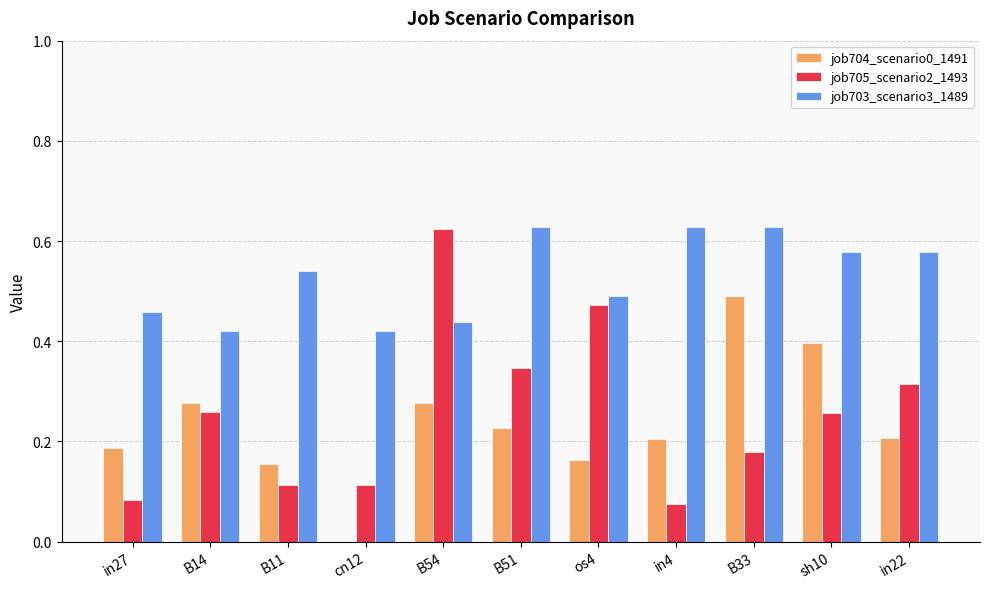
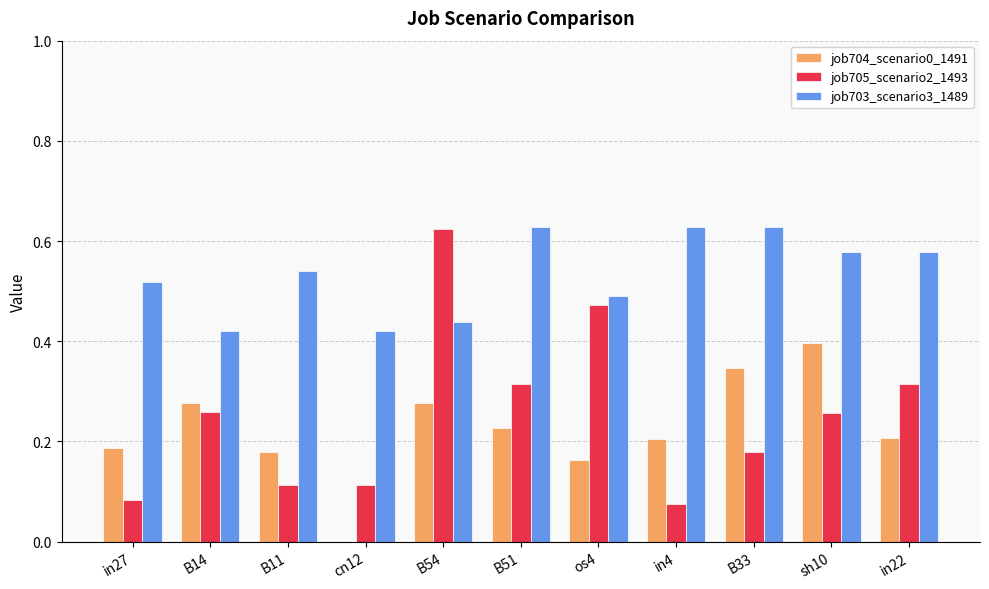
  {
    "job704_scenario0_1491": {
      "in27": 0.19,
      "B14": 0.28,
-     "B11": 0.15,
+     "B11": 0.18,
      "cn12": 0.00,
      "B54": 0.28,
      "B51": 0.23,
      "os4": 0.16,
      "in4": 0.21,
-     "B33": 0.49,
+     "B33": 0.35,
      "sh10": 0.40,
      "in22": 0.21
    },
    "job705_scenario2_1493": {
      "in27": 0.08,
      "B14": 0.26,
      "B11": 0.11,
      "cn12": 0.11,
      "B54": 0.62,
-     "B51": 0.35,
+     "B51": 0.31,
      "os4": 0.47,
      "in4": 0.07,
      "B33": 0.18,
      "sh10": 0.26,
      "in22": 0.31
    },
    "job703_scenario3_1489": {
-     "in27": 0.46,
+     "in27": 0.52,
      "B14": 0.42,
      "B11": 0.54,
      "cn12": 0.42,
      "B54": 0.44,
      "B51": 0.63,
      "os4": 0.49,
      "in4": 0.63,
      "B33": 0.63,
      "sh10": 0.58,
      "in22": 0.58
    }
  }
